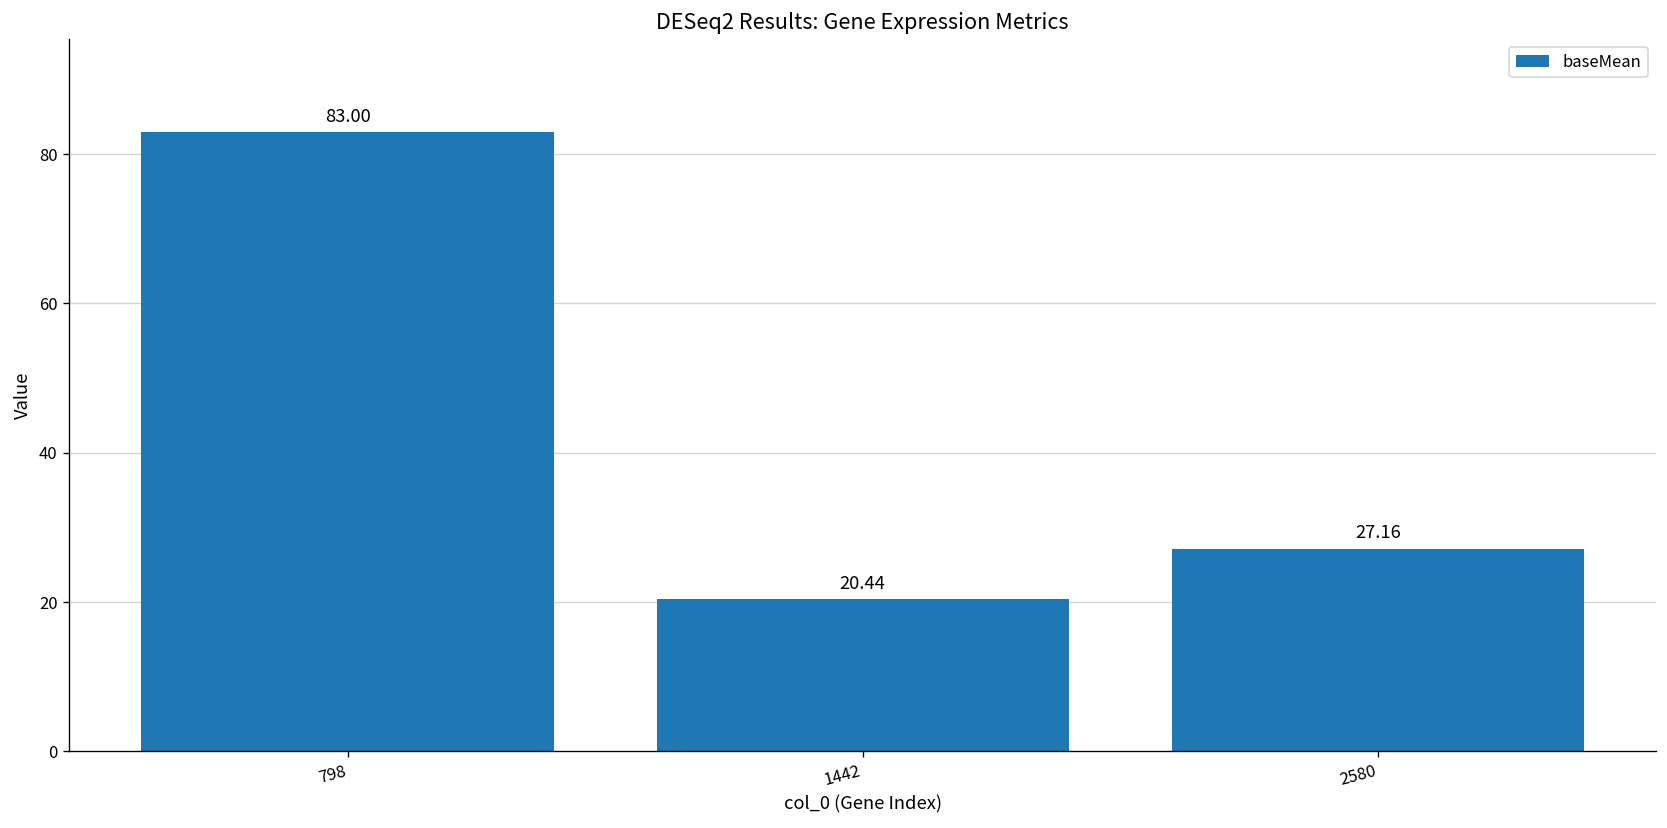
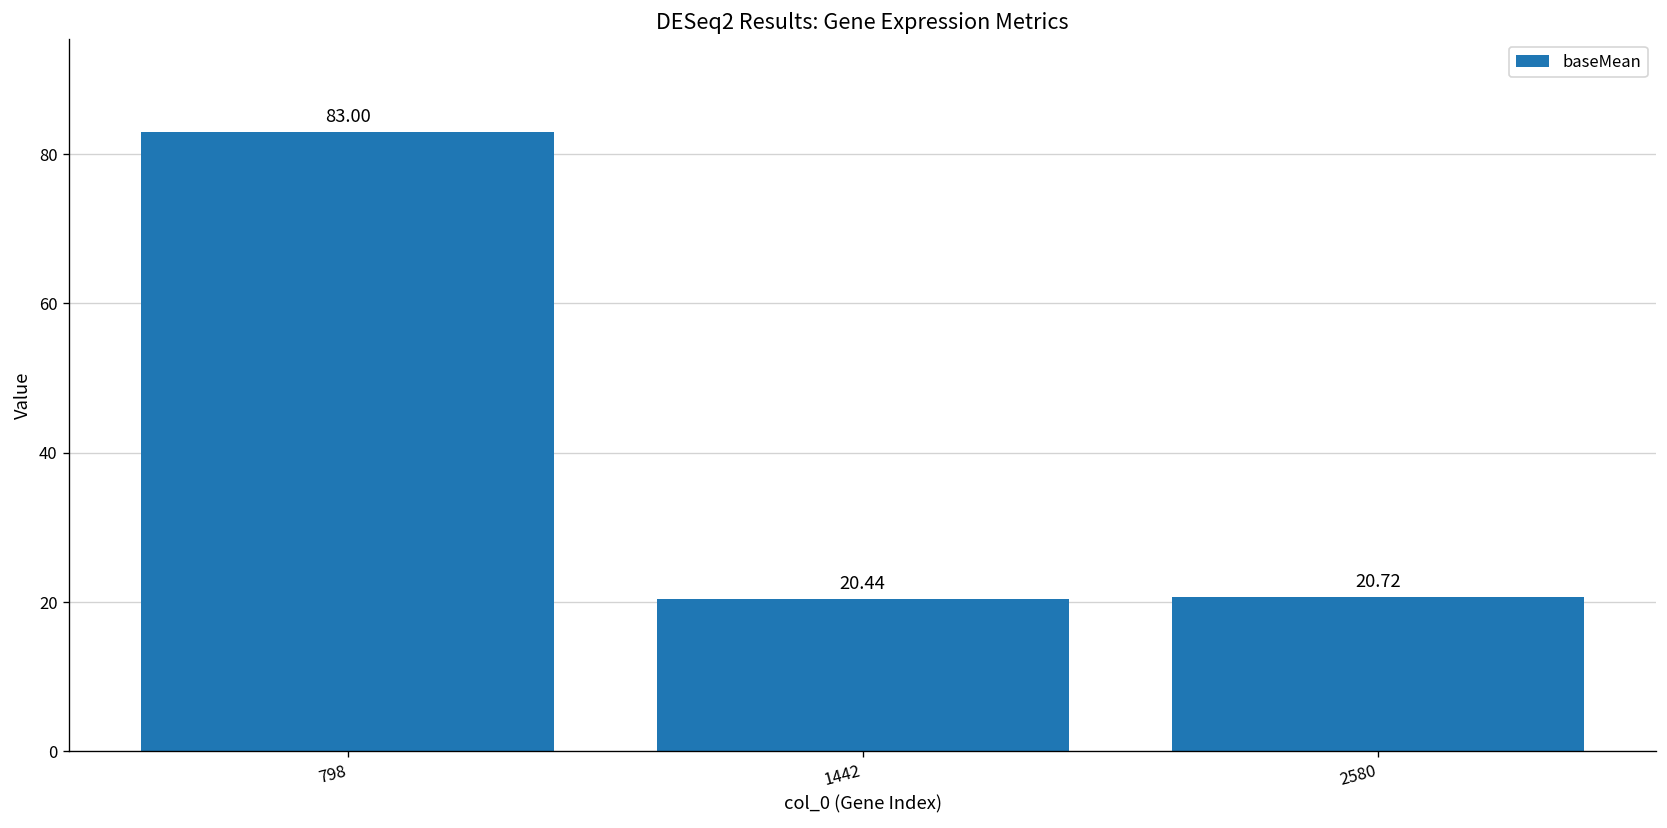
  {
    "798": 83.00,
    "1442": 20.44,
-   "2580": 27.16
+   "2580": 20.72
  }
